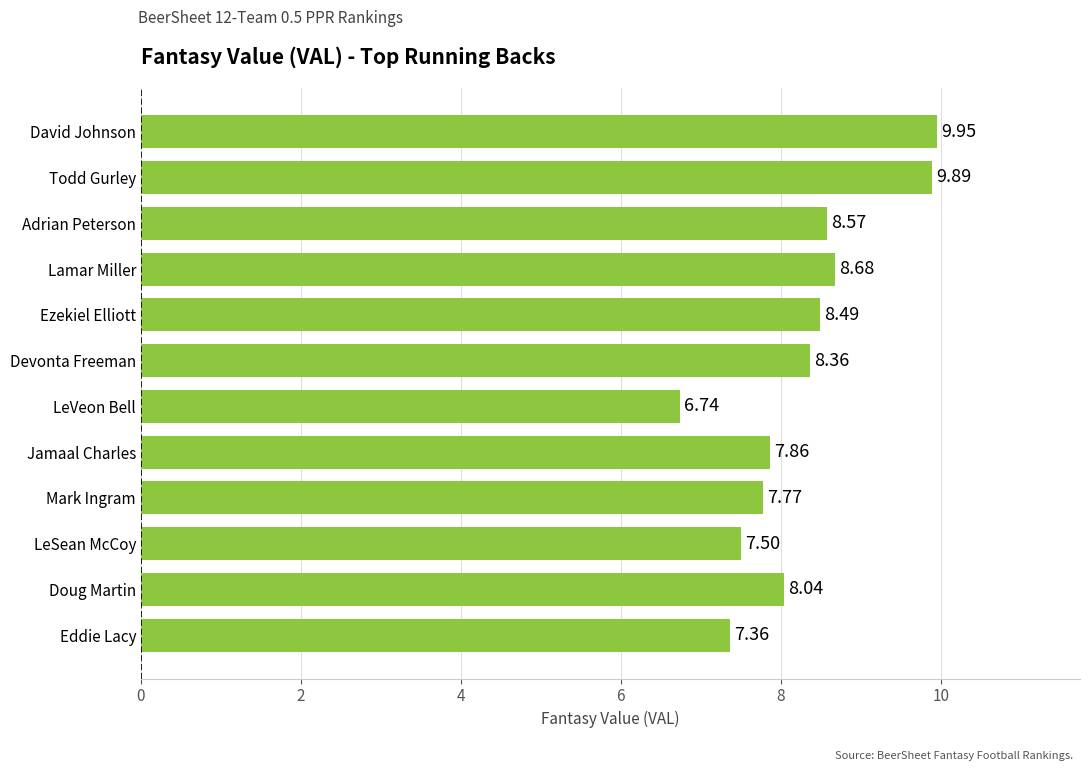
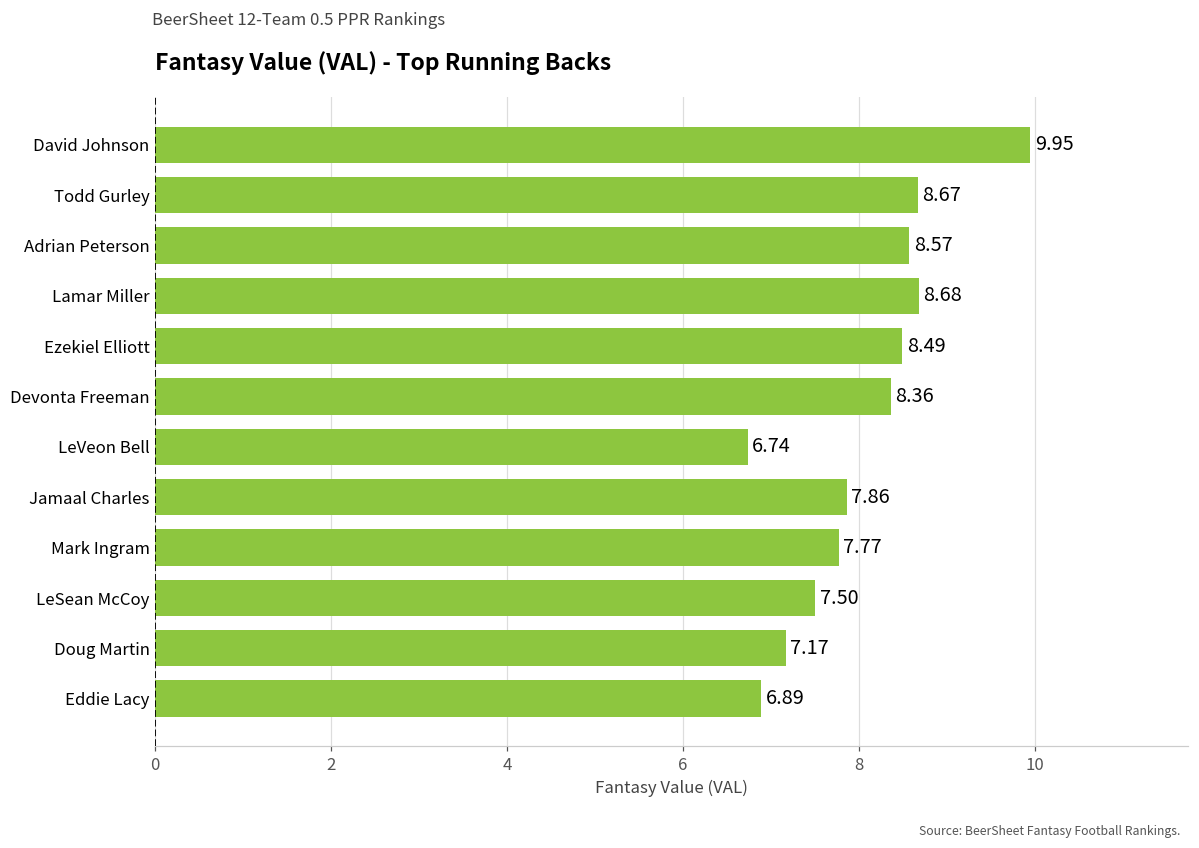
  {
    "David Johnson": 9.95,
-   "Todd Gurley": 9.89,
+   "Todd Gurley": 8.67,
    "Adrian Peterson": 8.57,
    "Lamar Miller": 8.68,
    "Ezekiel Elliott": 8.49,
    "Devonta Freeman": 8.36,
    "LeVeon Bell": 6.74,
    "Jamaal Charles": 7.86,
    "Mark Ingram": 7.77,
    "LeSean McCoy": 7.50,
-   "Doug Martin": 8.04,
-   "Eddie Lacy": 7.36
+   "Doug Martin": 7.17,
+   "Eddie Lacy": 6.89
  }
